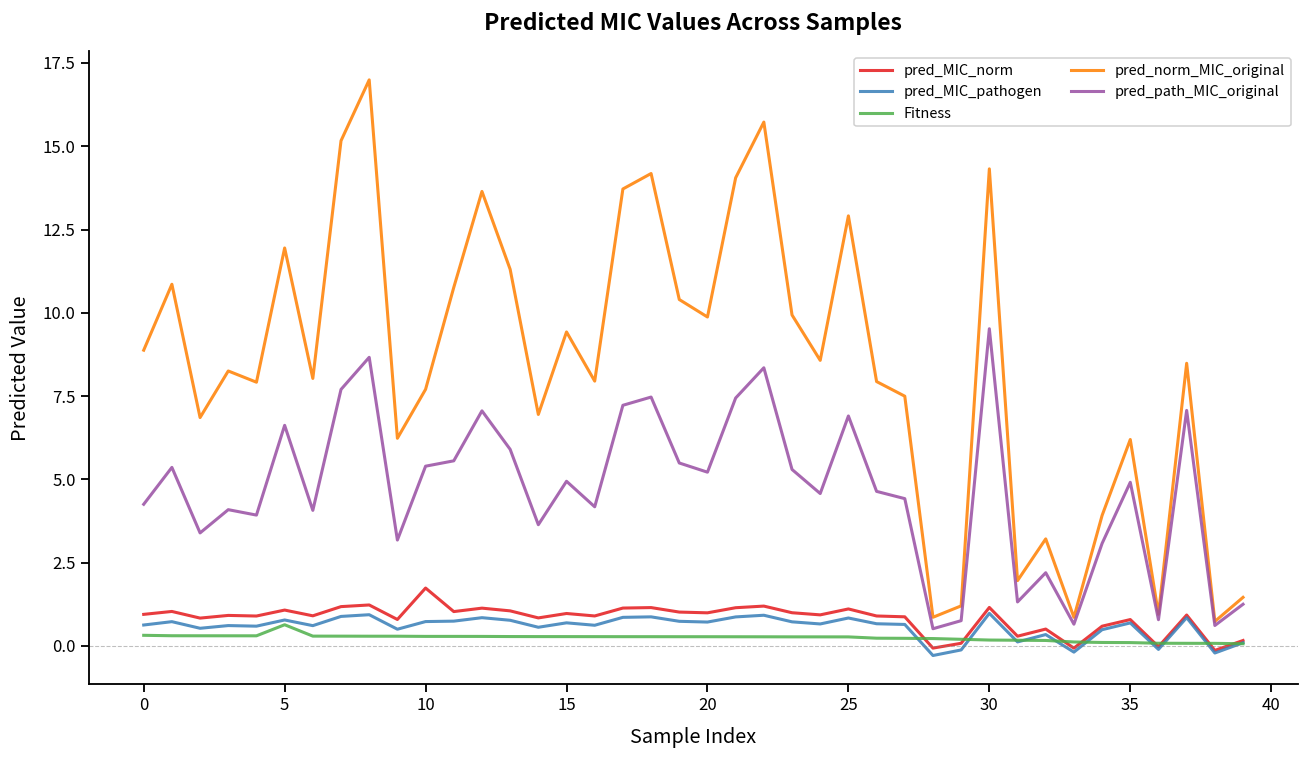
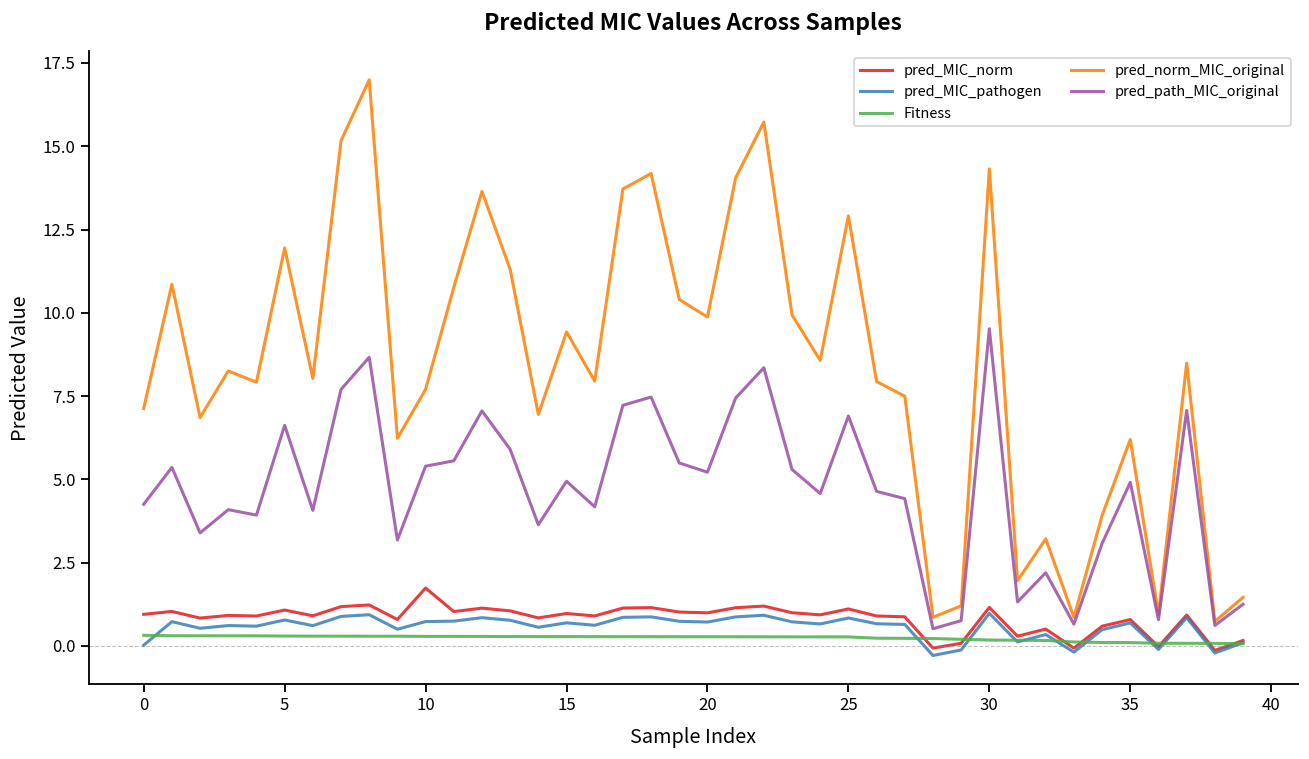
  {
    "pred_MIC_norm": {
      "0": 0.9,
      "5": 1.1,
      "10": 1.7,
      "15": 1.0,
      "20": 1.0,
      "25": 1.1,
      "30": 1.2,
      "35": 0.8
    },
    "pred_MIC_pathogen": {
-     "0": 0.6,
+     "0": 0.0,
      "5": 0.8,
      "10": 0.7,
      "15": 0.7,
      "20": 0.7,
      "25": 0.8,
      "30": 1.0,
      "35": 0.7
    },
    "Fitness": {
      "0": 0.3,
-     "5": 0.6,
+     "5": 0.3,
      "10": 0.3,
      "15": 0.3,
      "20": 0.3,
      "25": 0.3,
      "30": 0.2,
      "35": 0.1
    },
    "pred_norm_MIC_original": {
-     "0": 8.9,
+     "0": 7.1,
      "5": 11.9,
      "10": 7.7,
      "15": 9.4,
      "20": 9.9,
      "25": 12.9,
      "30": 14.3,
      "35": 6.2
    },
    "pred_path_MIC_original": {
      "0": 4.3,
      "5": 6.6,
      "10": 5.4,
      "15": 4.9,
      "20": 5.2,
      "25": 6.9,
      "30": 9.5,
      "35": 4.9
    }
  }
